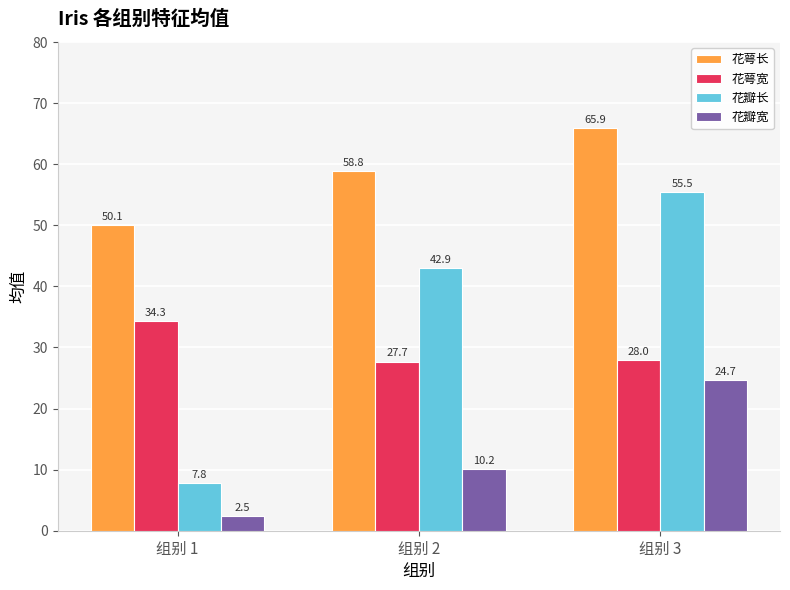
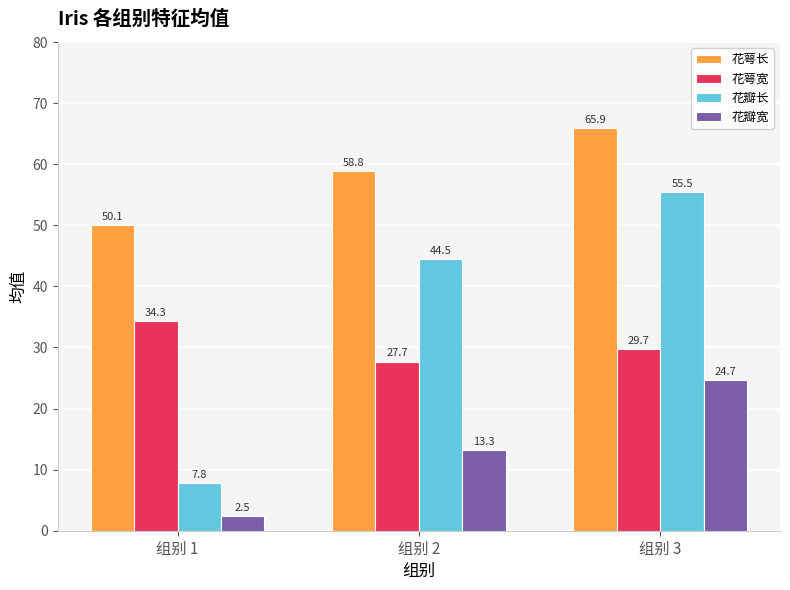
  {
    "花萼长": {
      "组别 1": 50.1,
      "组别 2": 58.8,
      "组别 3": 65.9
    },
    "花萼宽": {
      "组别 1": 34.3,
      "组别 2": 27.7,
-     "组别 3": 28.0
+     "组别 3": 29.7
    },
    "花瓣长": {
      "组别 1": 7.8,
-     "组别 2": 42.9,
+     "组别 2": 44.5,
      "组别 3": 55.5
    },
    "花瓣宽": {
      "组别 1": 2.5,
-     "组别 2": 10.2,
+     "组别 2": 13.3,
      "组别 3": 24.7
    }
  }
